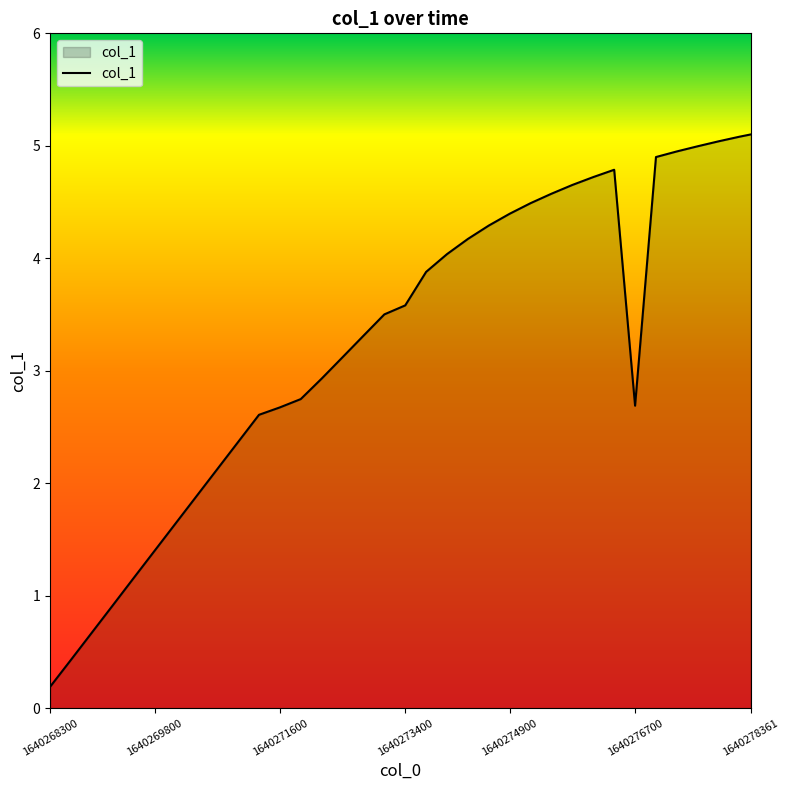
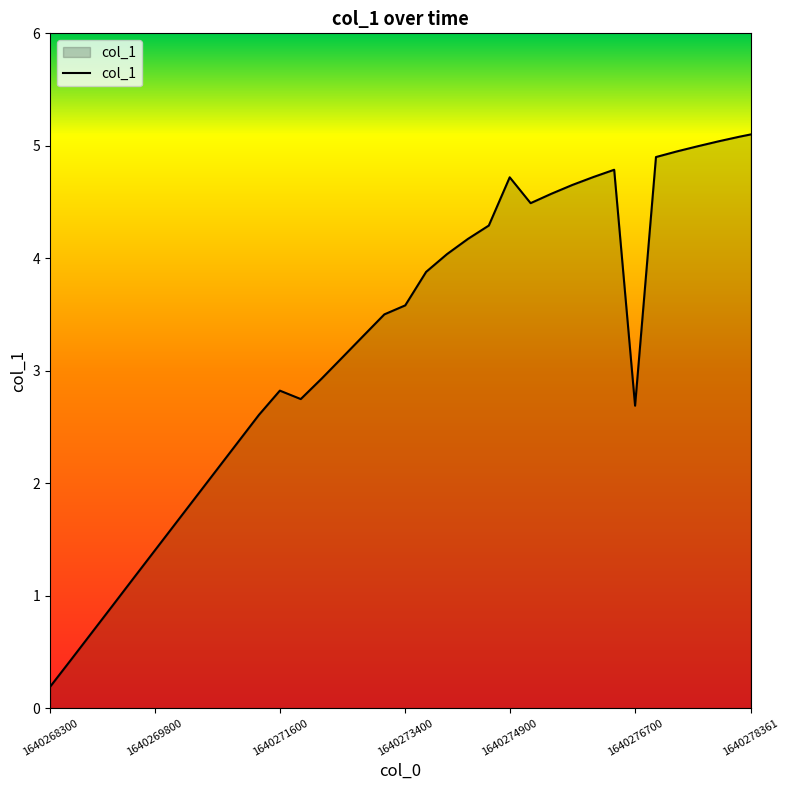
  {
    "1640268300": 0.19,
    "1640269800": 1.40,
-   "1640271600": 2.67,
+   "1640271600": 2.82,
    "1640273400": 3.58,
-   "1640274900": 4.40,
+   "1640274900": 4.72,
    "1640276700": 2.69,
    "1640278361": 5.10
  }
